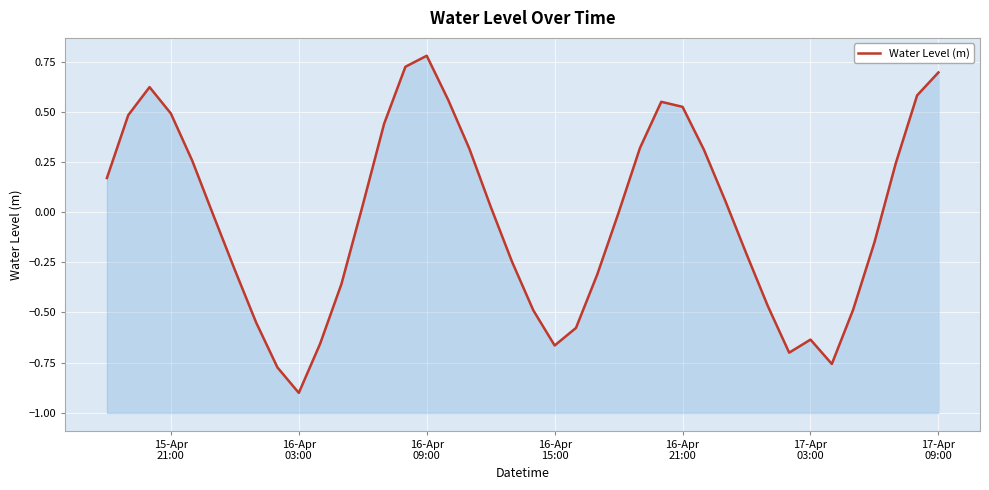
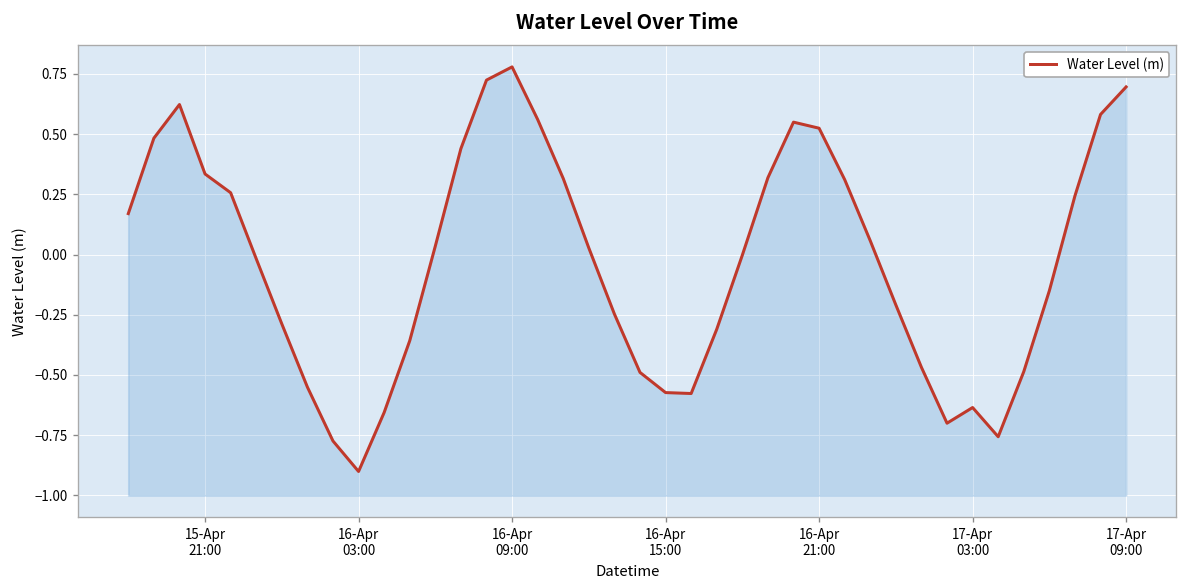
  {
-   "15-Apr 21:00": 0.49,
+   "15-Apr 21:00": 0.33,
    "16-Apr 03:00": -0.90,
    "16-Apr 09:00": 0.78,
-   "16-Apr 15:00": -0.66,
+   "16-Apr 15:00": -0.57,
    "16-Apr 21:00": 0.52,
    "17-Apr 03:00": -0.64,
    "17-Apr 09:00": 0.70
  }
